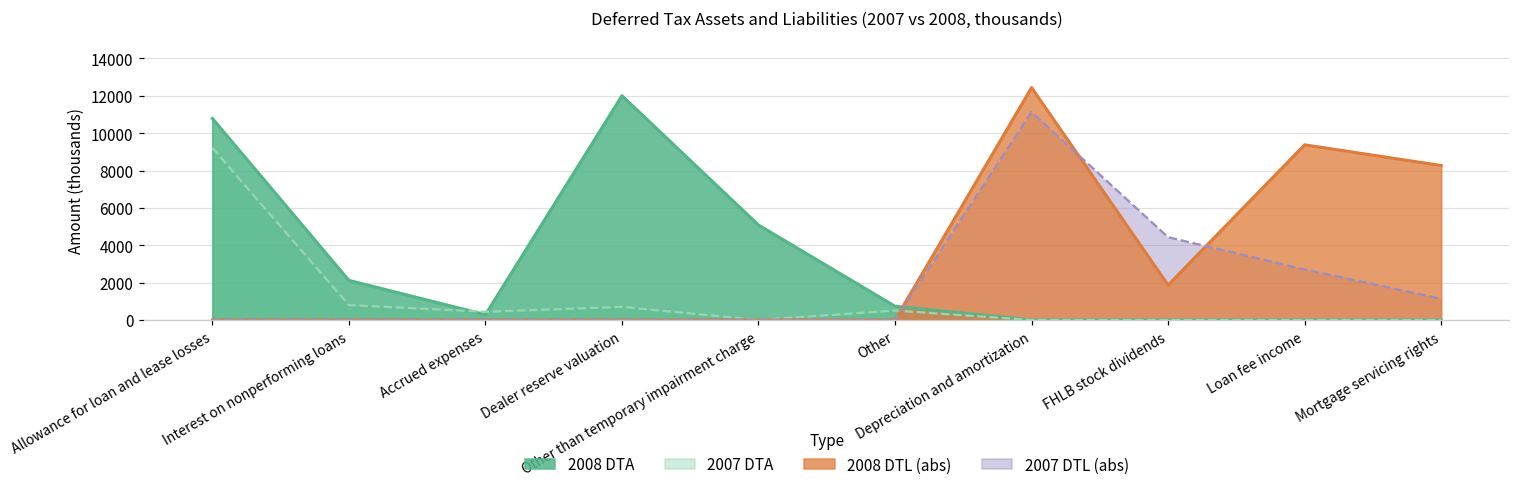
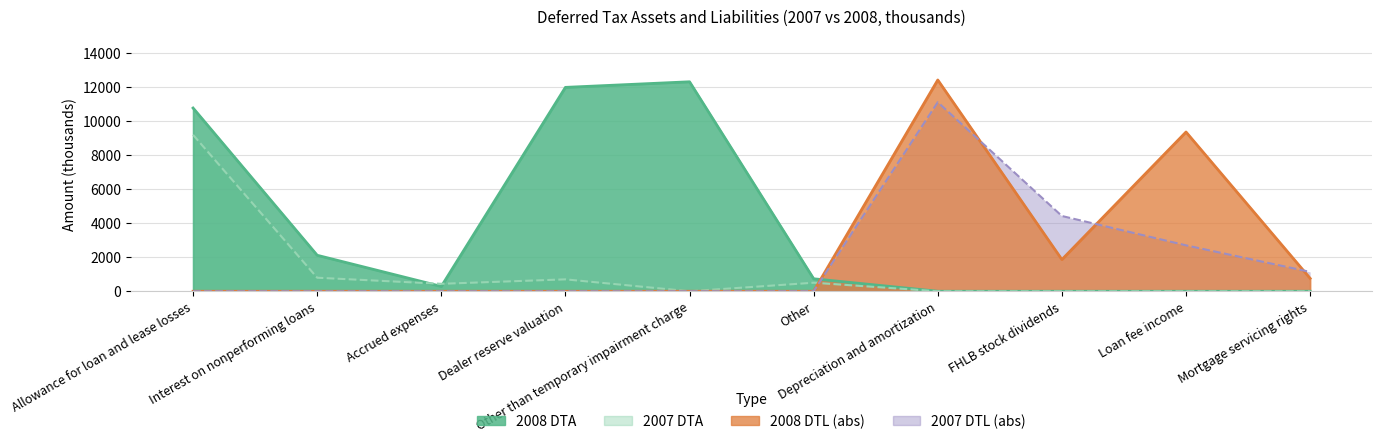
  {
    "2008 DTA": {
      "Allowance for loan and lease losses": 10800,
      "Interest on nonperforming loans": 2100,
      "Accrued expenses": 300,
      "Dealer reserve valuation": 12000,
-     "Other than temporary impairment charge": 5100,
+     "Other than temporary impairment charge": 12300,
      "Other": 700
    },
    "2008 DTL (abs)": {
      "Depreciation and amortization": 12400,
      "FHLB stock dividends": 1900,
      "Loan fee income": 9400,
-     "Mortgage servicing rights": 8300
+     "Mortgage servicing rights": 800
    }
  }
